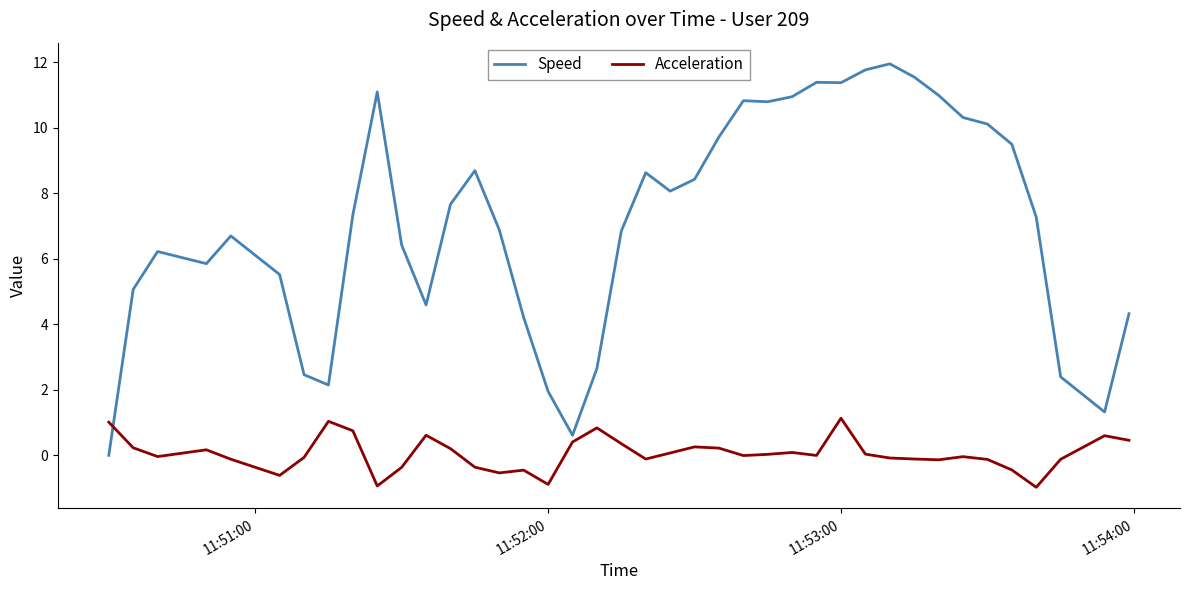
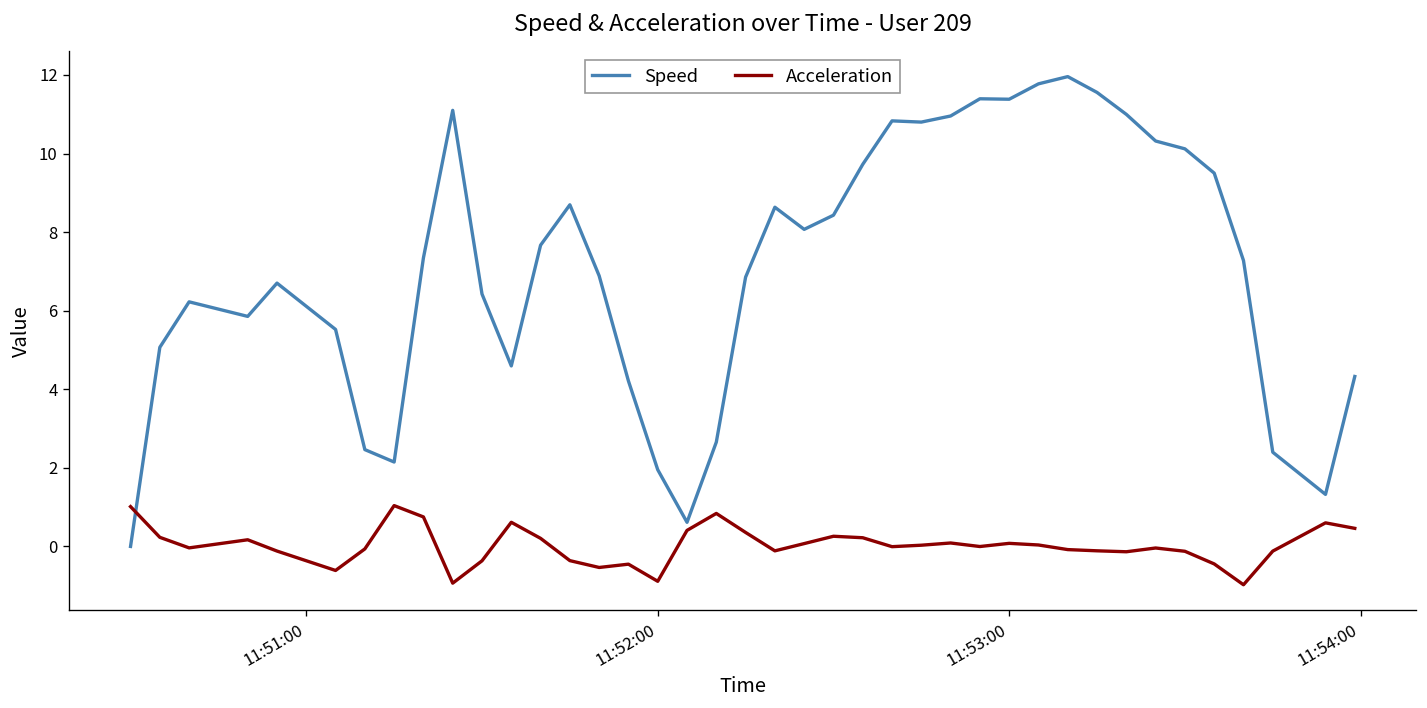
  {
    "Speed": {
      "11:52:00": 2.0,
      "11:53:00": 11.4
    },
    "Acceleration": {
      "11:52:00": -0.9,
-     "11:53:00": 1.1
+     "11:53:00": 0.1
    }
  }
